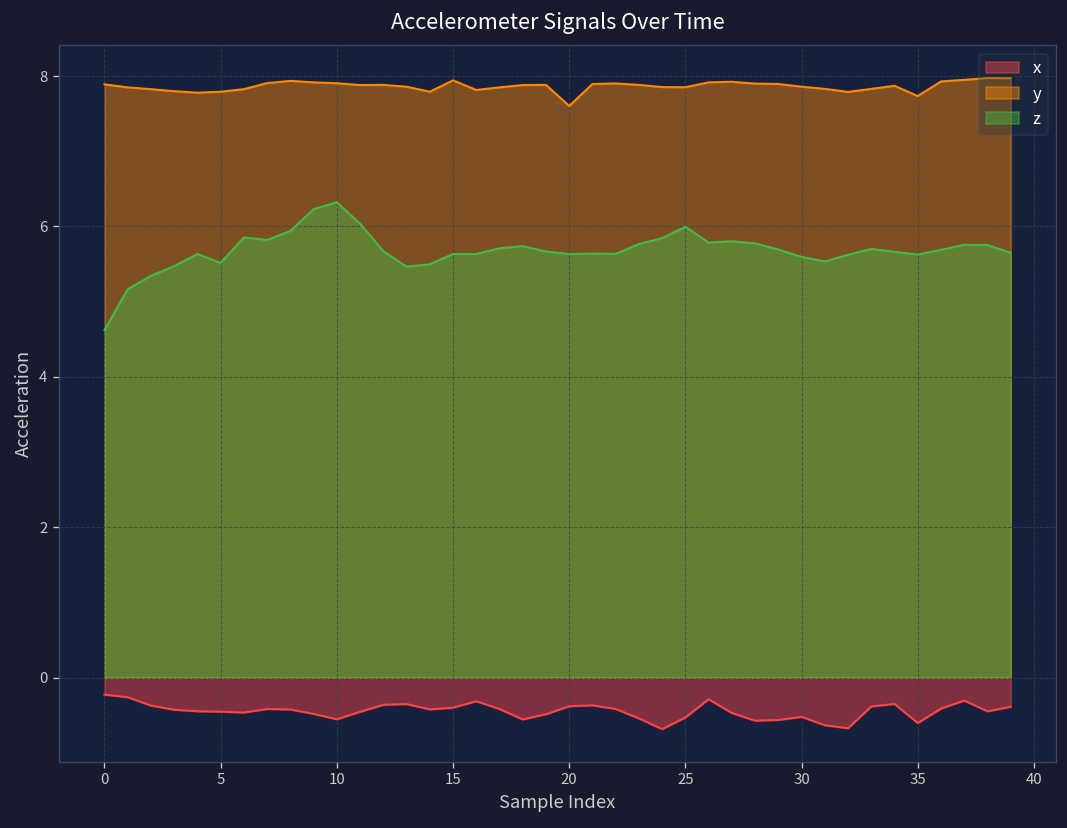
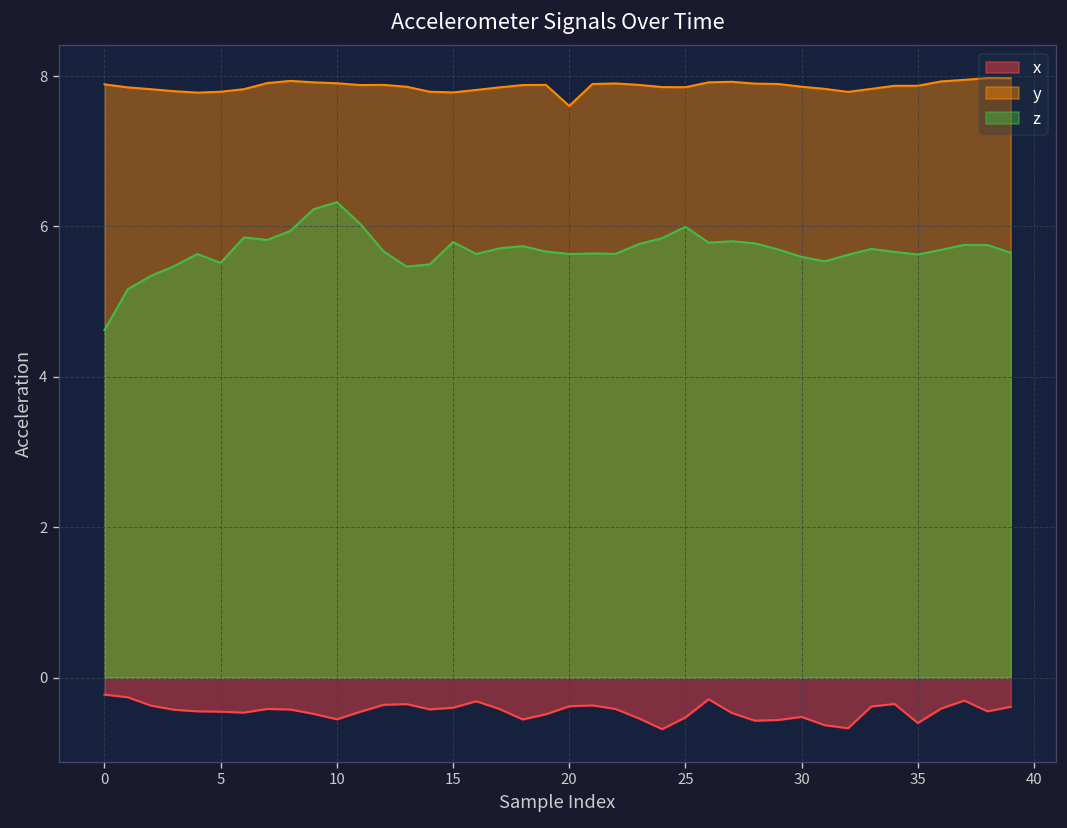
  {
    "y": {
      "0": 7.9,
      "5": 7.8,
      "10": 7.9,
-     "15": 7.9,
+     "15": 7.8,
      "20": 7.6,
      "25": 7.9,
      "30": 7.9,
-     "35": 7.7
+     "35": 7.9
    },
    "z": {
      "0": 4.6,
      "5": 5.5,
      "10": 6.3,
-     "15": 5.6,
+     "15": 5.8,
      "20": 5.6,
      "25": 6.0,
      "30": 5.6,
      "35": 5.6
    }
  }
